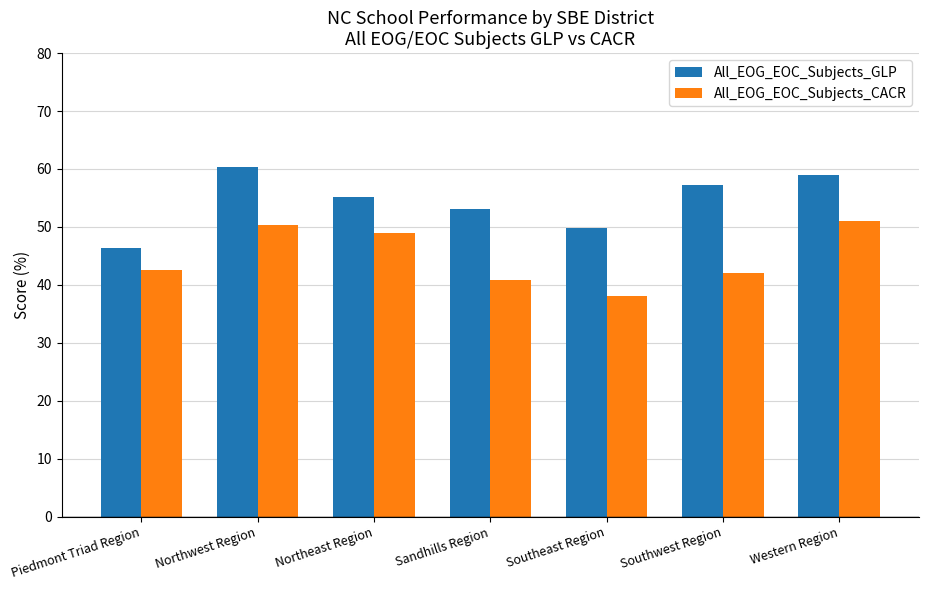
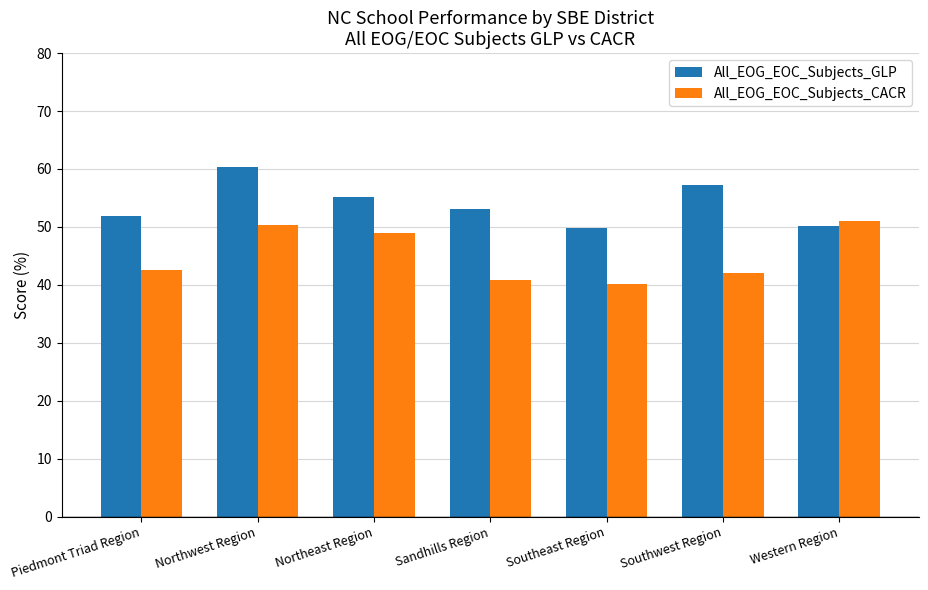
  {
    "All_EOG_EOC_Subjects_GLP": {
-     "Piedmont Triad Region": 46,
+     "Piedmont Triad Region": 52,
      "Northwest Region": 60,
      "Northeast Region": 55,
      "Sandhills Region": 53,
      "Southeast Region": 50,
      "Southwest Region": 57,
-     "Western Region": 59
+     "Western Region": 50
    },
    "All_EOG_EOC_Subjects_CACR": {
      "Piedmont Triad Region": 43,
      "Northwest Region": 50,
      "Northeast Region": 49,
      "Sandhills Region": 41,
-     "Southeast Region": 38,
+     "Southeast Region": 40,
      "Southwest Region": 42,
      "Western Region": 51
    }
  }
